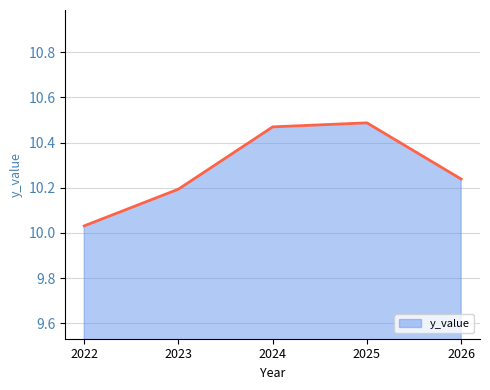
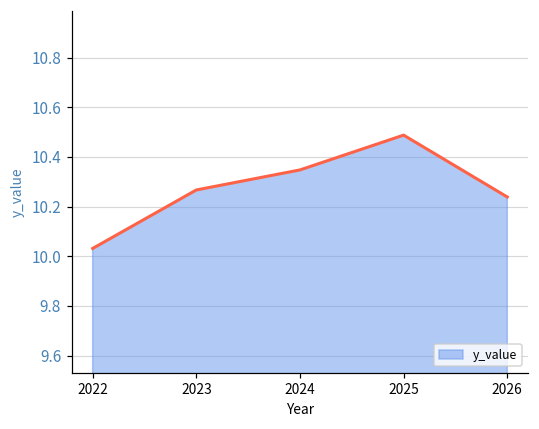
  {
    "2022": 10.03,
-   "2023": 10.19,
-   "2024": 10.47,
+   "2023": 10.27,
+   "2024": 10.35,
    "2025": 10.49,
    "2026": 10.24
  }
